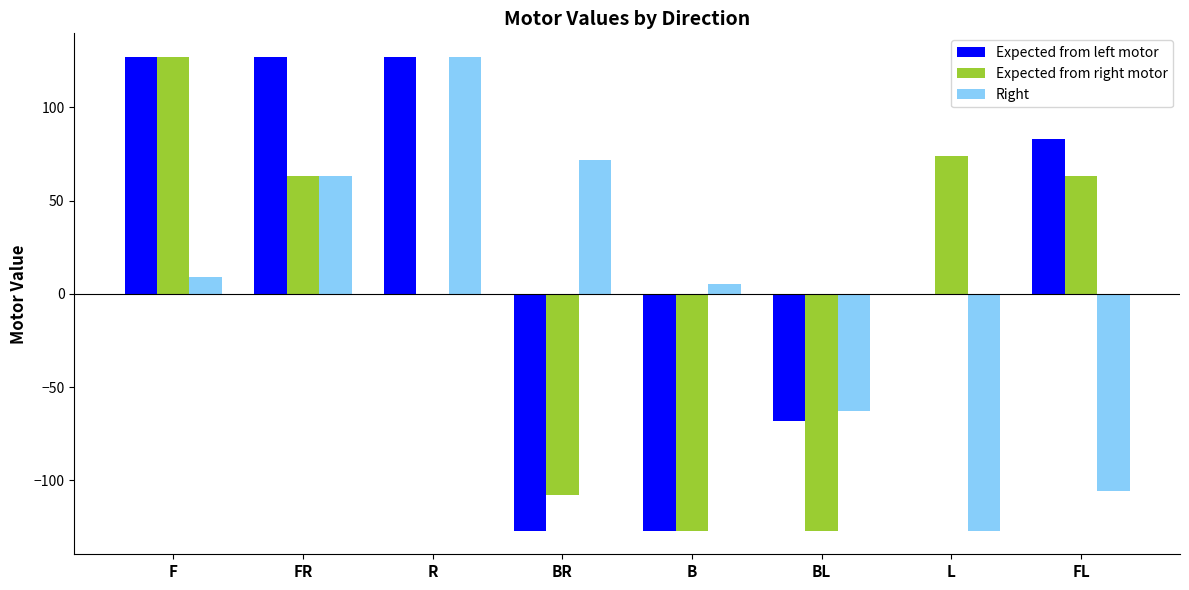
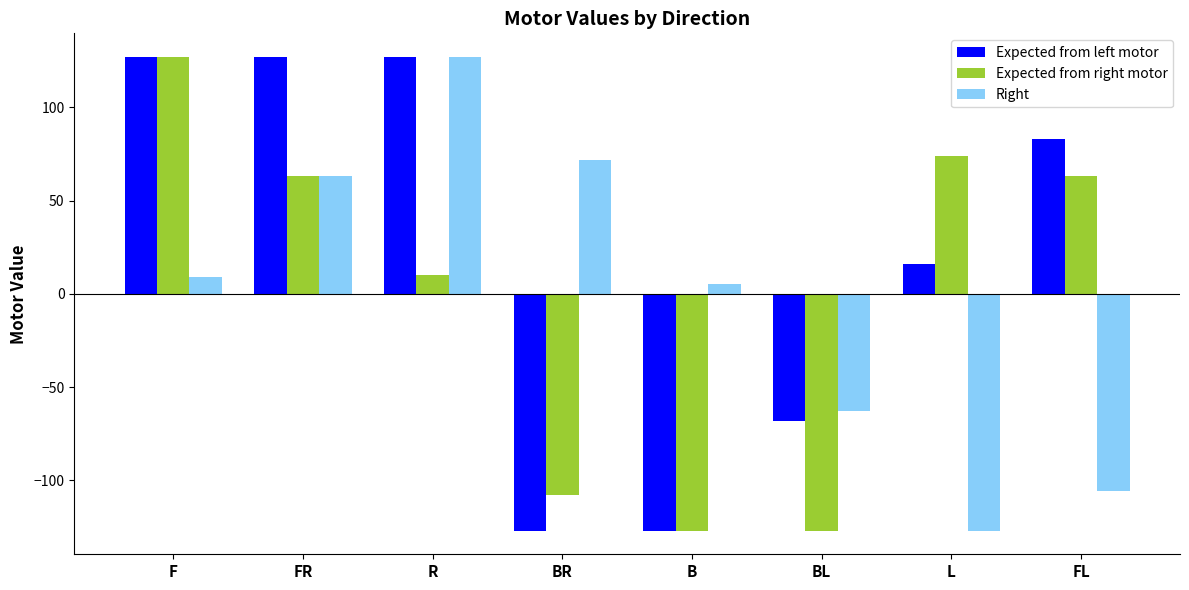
  {
    "Expected from left motor": {
      "F": 127,
      "FR": 127,
      "R": 127,
      "BR": -127,
      "B": -127,
      "BL": -68,
-     "L": 0,
+     "L": 16,
      "FL": 83
    },
    "Expected from right motor": {
      "F": 127,
      "FR": 63,
-     "R": 0,
+     "R": 10,
      "BR": -108,
      "B": -127,
      "BL": -127,
      "L": 74,
      "FL": 63
    },
    "Right": {
      "F": 9,
      "FR": 63,
      "R": 127,
      "BR": 72,
      "B": 5,
      "BL": -63,
      "L": -127,
      "FL": -106
    }
  }
